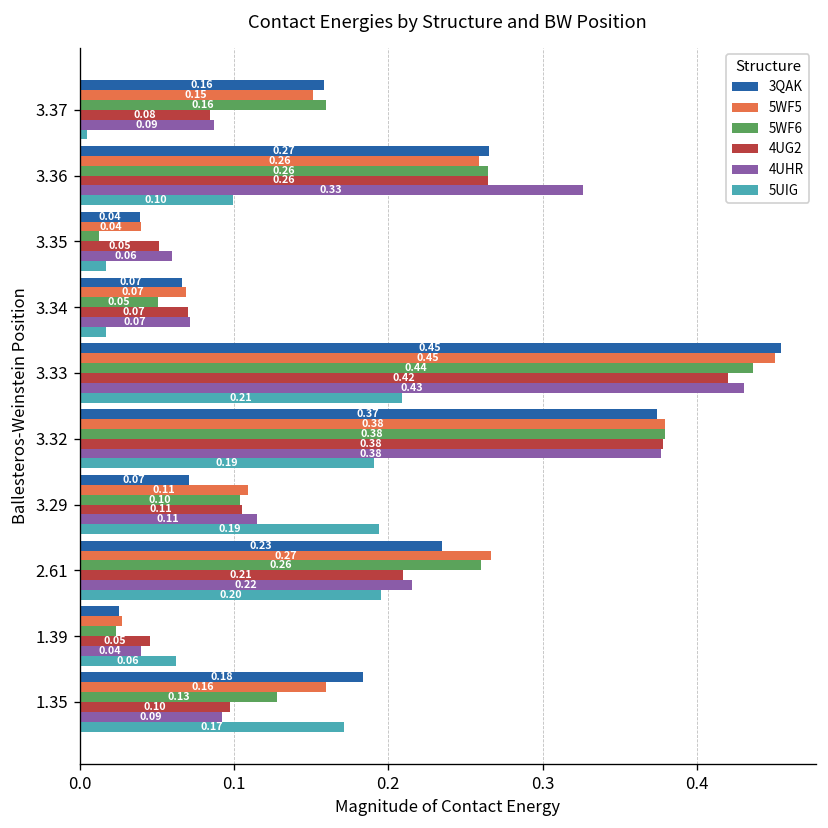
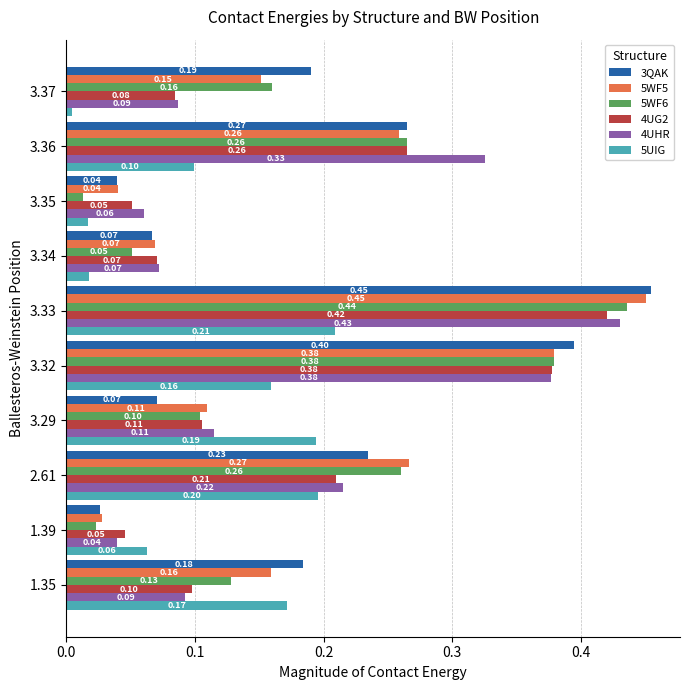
  {
    "3QAK": {
-     "3.37": 0.16,
+     "3.37": 0.19,
      "3.36": 0.27,
      "3.35": 0.04,
      "3.34": 0.07,
      "3.33": 0.45,
-     "3.32": 0.37,
+     "3.32": 0.40,
      "3.29": 0.07,
      "2.61": 0.23,
      "1.35": 0.18
    },
    "5WF5": {
      "3.37": 0.15,
      "3.36": 0.26,
      "3.35": 0.04,
      "3.34": 0.07,
      "3.33": 0.45,
      "3.32": 0.38,
      "3.29": 0.11,
      "2.61": 0.27,
      "1.35": 0.16
    },
    "5WF6": {
      "3.37": 0.16,
      "3.36": 0.26,
      "3.34": 0.05,
      "3.33": 0.44,
      "3.32": 0.38,
      "3.29": 0.10,
      "2.61": 0.26,
      "1.35": 0.13
    },
    "4UG2": {
      "3.37": 0.08,
      "3.36": 0.26,
      "3.35": 0.05,
      "3.34": 0.07,
      "3.33": 0.42,
      "3.32": 0.38,
      "3.29": 0.11,
      "2.61": 0.21,
      "1.39": 0.05,
      "1.35": 0.10
    },
    "4UHR": {
      "3.37": 0.09,
      "3.36": 0.33,
      "3.35": 0.06,
      "3.34": 0.07,
      "3.33": 0.43,
      "3.32": 0.38,
      "3.29": 0.11,
      "2.61": 0.22,
      "1.39": 0.04,
      "1.35": 0.09
    },
    "5UIG": {
      "3.36": 0.10,
      "3.33": 0.21,
-     "3.32": 0.19,
+     "3.32": 0.16,
      "3.29": 0.19,
      "2.61": 0.20,
      "1.39": 0.06,
      "1.35": 0.17
    }
  }
